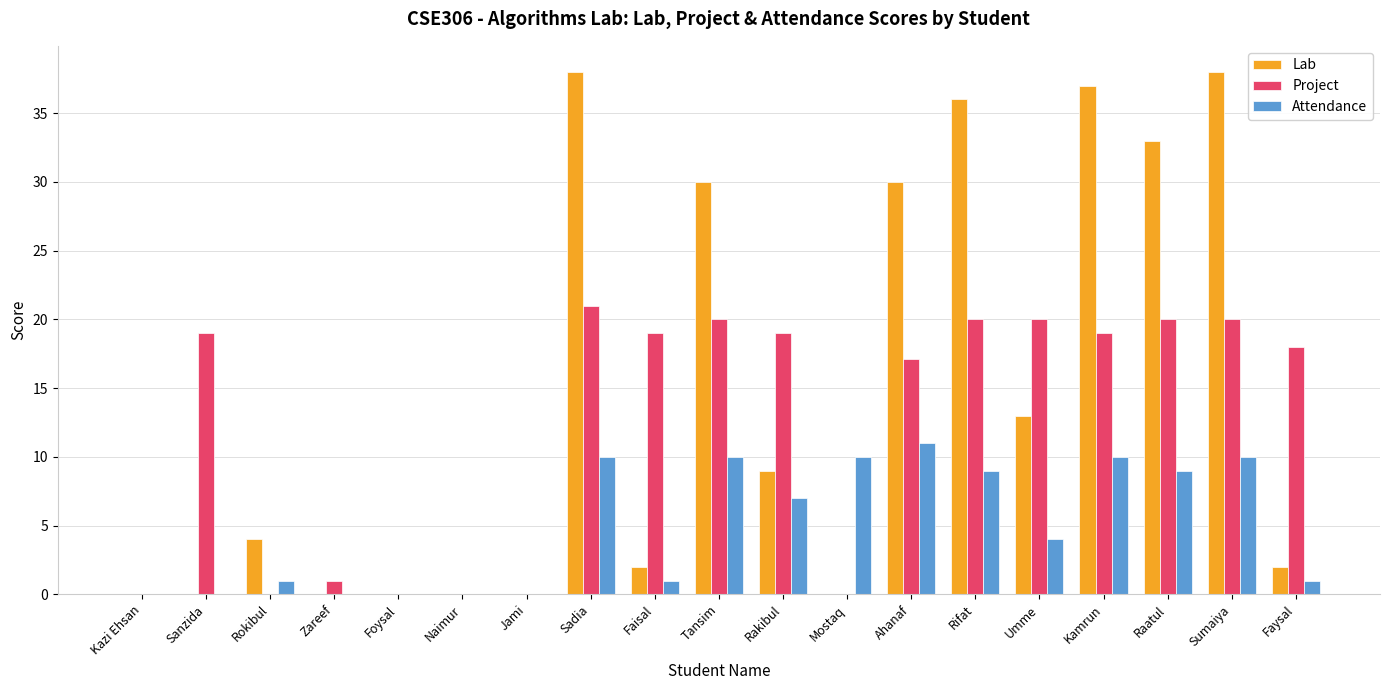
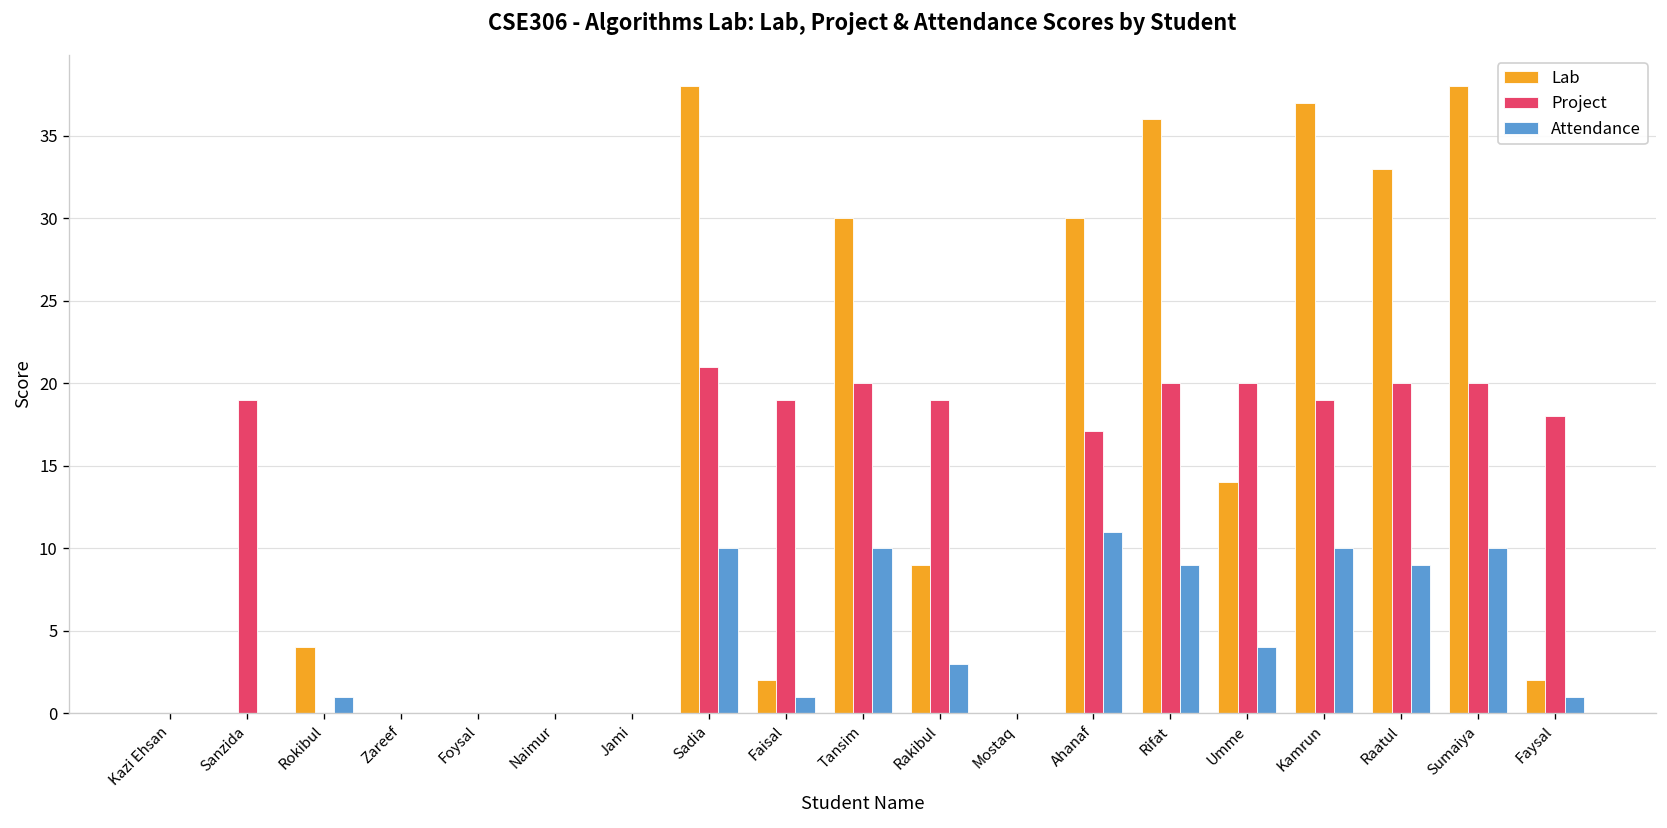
  {
    "Lab": {
      "Kazi Ehsan": 0,
      "Sanzida": 0,
      "Rokibul": 4,
      "Zareef": 0,
      "Foysal": 0,
      "Naimur": 0,
      "Jami": 0,
      "Sadia": 38,
      "Faisal": 2,
      "Tansim": 30,
      "Rakibul": 9,
      "Mostaq": 0,
      "Ahanaf": 30,
      "Rifat": 36,
-     "Umme": 13,
+     "Umme": 14,
      "Kamrun": 37,
      "Raatul": 33,
      "Sumaiya": 38,
      "Faysal": 2
    },
    "Project": {
      "Kazi Ehsan": 0,
      "Sanzida": 19,
      "Rokibul": 0,
-     "Zareef": 1,
+     "Zareef": 0,
      "Foysal": 0,
      "Naimur": 0,
      "Jami": 0,
      "Sadia": 21,
      "Faisal": 19,
      "Tansim": 20,
      "Rakibul": 19,
      "Mostaq": 0,
      "Ahanaf": 17,
      "Rifat": 20,
      "Umme": 20,
      "Kamrun": 19,
      "Raatul": 20,
      "Sumaiya": 20,
      "Faysal": 18
    },
    "Attendance": {
      "Kazi Ehsan": 0,
      "Sanzida": 0,
      "Rokibul": 1,
      "Zareef": 0,
      "Foysal": 0,
      "Naimur": 0,
      "Jami": 0,
      "Sadia": 10,
      "Faisal": 1,
      "Tansim": 10,
-     "Rakibul": 7,
-     "Mostaq": 10,
+     "Rakibul": 3,
+     "Mostaq": 0,
      "Ahanaf": 11,
      "Rifat": 9,
      "Umme": 4,
      "Kamrun": 10,
      "Raatul": 9,
      "Sumaiya": 10,
      "Faysal": 1
    }
  }
